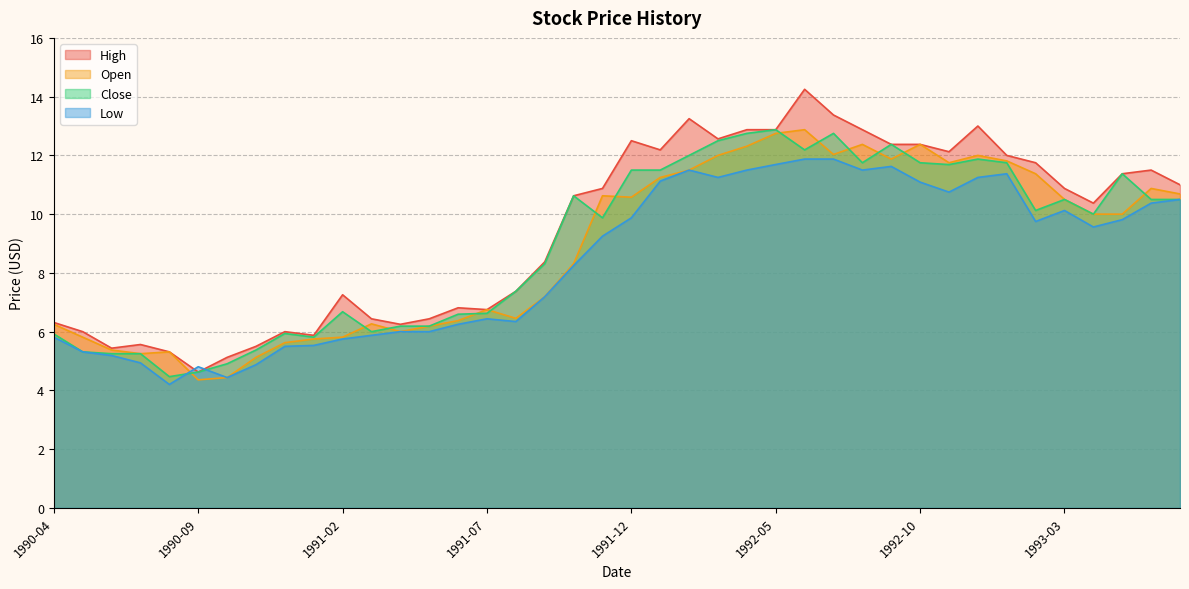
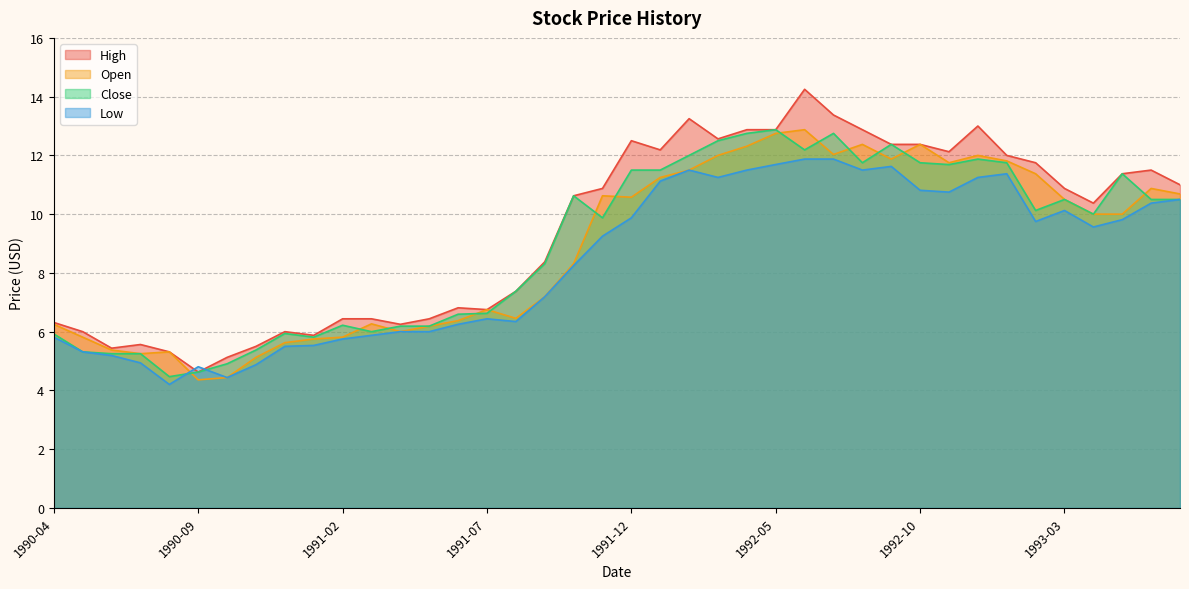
  {
    "High": {
-     "1991-02": 7.3,
+     "1991-02": 6.4,
      "1991-12": 12.5,
      "1993-03": 10.9
    },
    "Open": {
      "1990-09": 4.4,
      "1991-12": 10.6,
      "1992-05": 12.8
    },
    "Close": {
      "1990-04": 5.9,
-     "1991-02": 6.7,
+     "1991-02": 6.2,
      "1991-07": 6.6,
      "1991-12": 11.5,
      "1992-10": 11.8
    },
    "Low": {
      "1990-04": 5.8,
      "1990-09": 4.8,
      "1991-07": 6.4,
      "1991-12": 9.9,
      "1992-05": 11.7,
-     "1992-10": 11.1,
+     "1992-10": 10.8,
      "1993-03": 10.1
    }
  }
